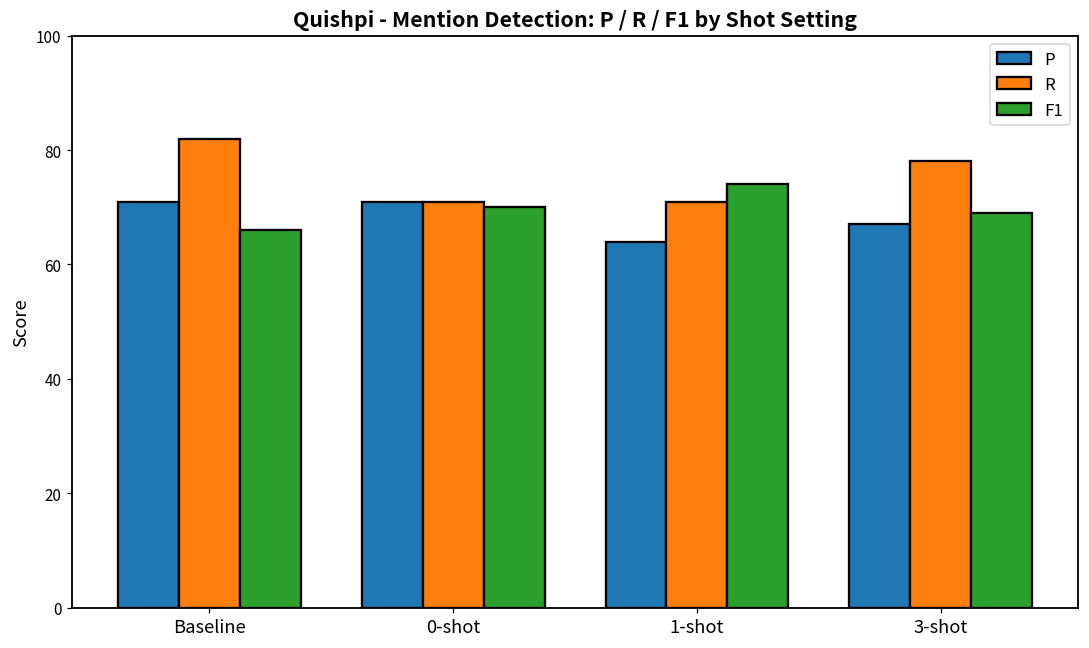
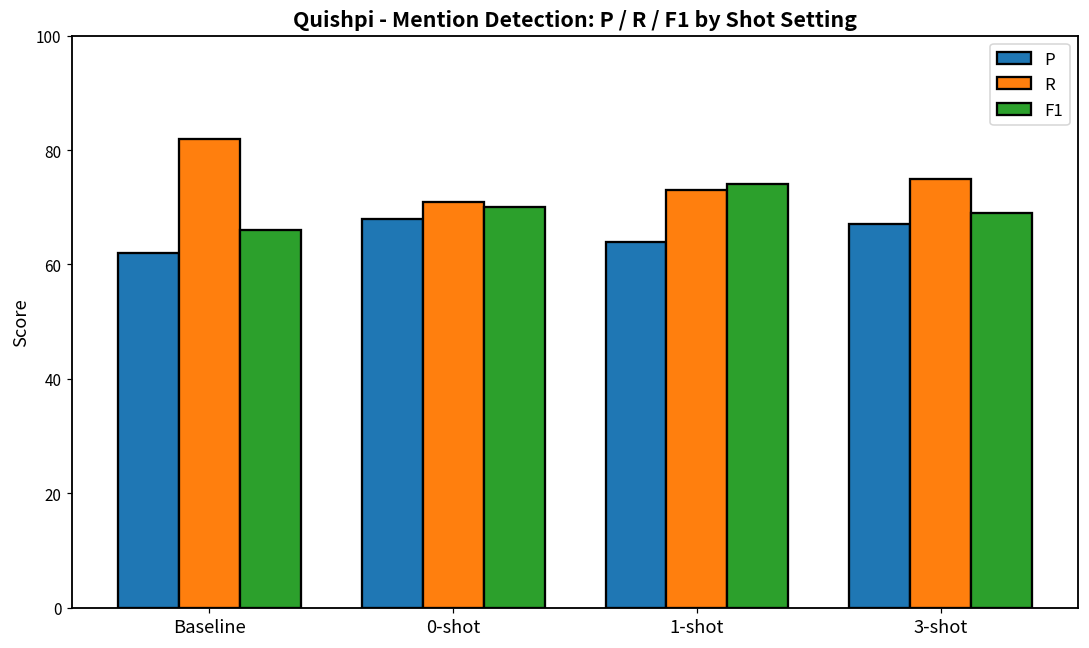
  {
    "P": {
-     "Baseline": 71,
-     "0-shot": 71,
+     "Baseline": 62,
+     "0-shot": 68,
      "1-shot": 64,
      "3-shot": 67
    },
    "R": {
      "Baseline": 82,
      "0-shot": 71,
-     "1-shot": 71,
-     "3-shot": 78
+     "1-shot": 73,
+     "3-shot": 75
    },
    "F1": {
      "Baseline": 66,
      "0-shot": 70,
      "1-shot": 74,
      "3-shot": 69
    }
  }
